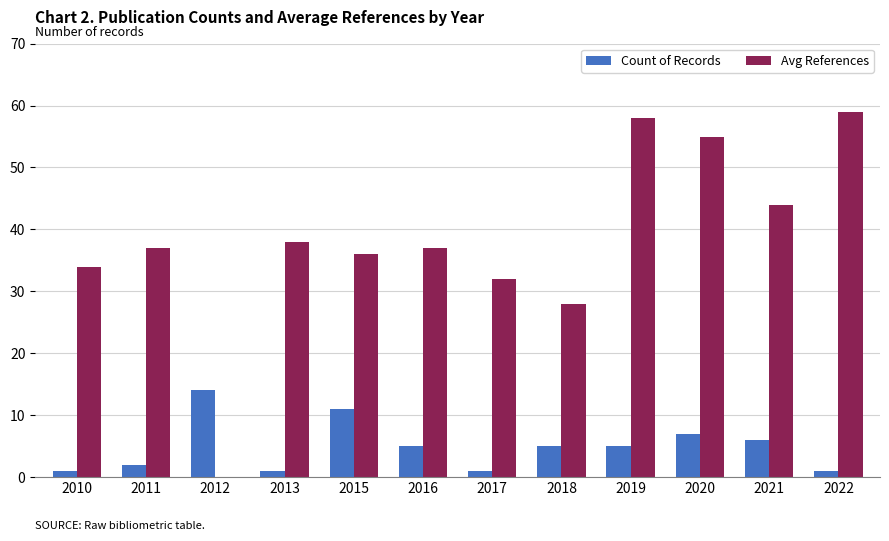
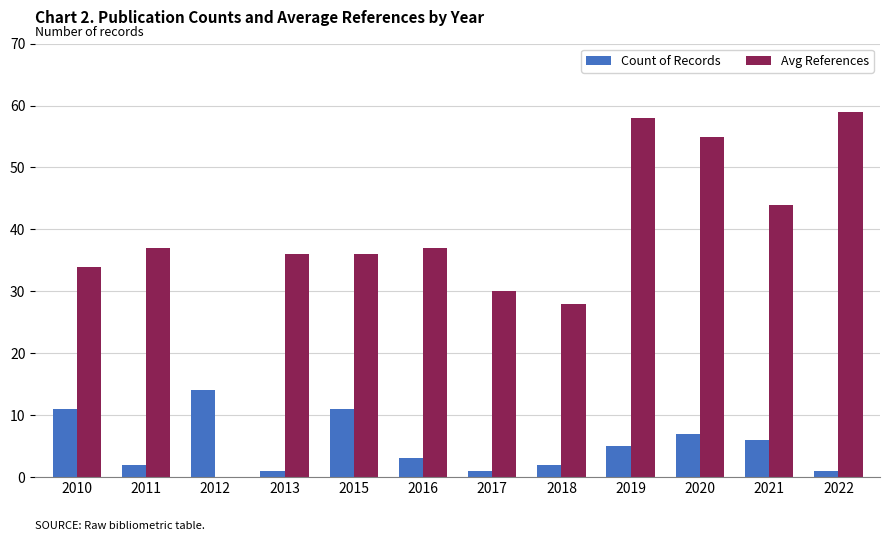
  {
    "Count of Records": {
-     "2010": 1,
+     "2010": 11,
      "2011": 2,
      "2012": 14,
      "2013": 1,
      "2015": 11,
-     "2016": 5,
+     "2016": 3,
      "2017": 1,
-     "2018": 5,
+     "2018": 2,
      "2019": 5,
      "2020": 7,
      "2021": 6,
      "2022": 1
    },
    "Avg References": {
      "2010": 34,
      "2011": 37,
      "2012": 0,
-     "2013": 38,
+     "2013": 36,
      "2015": 36,
      "2016": 37,
-     "2017": 32,
+     "2017": 30,
      "2018": 28,
      "2019": 58,
      "2020": 55,
      "2021": 44,
      "2022": 59
    }
  }
